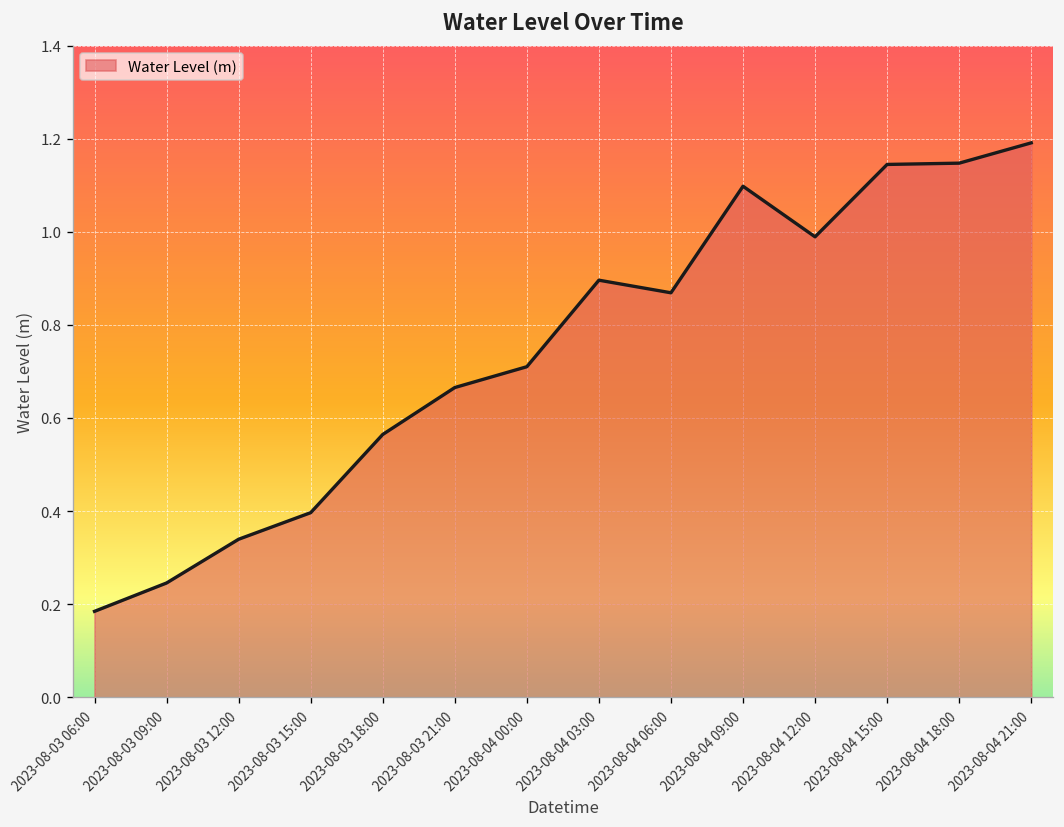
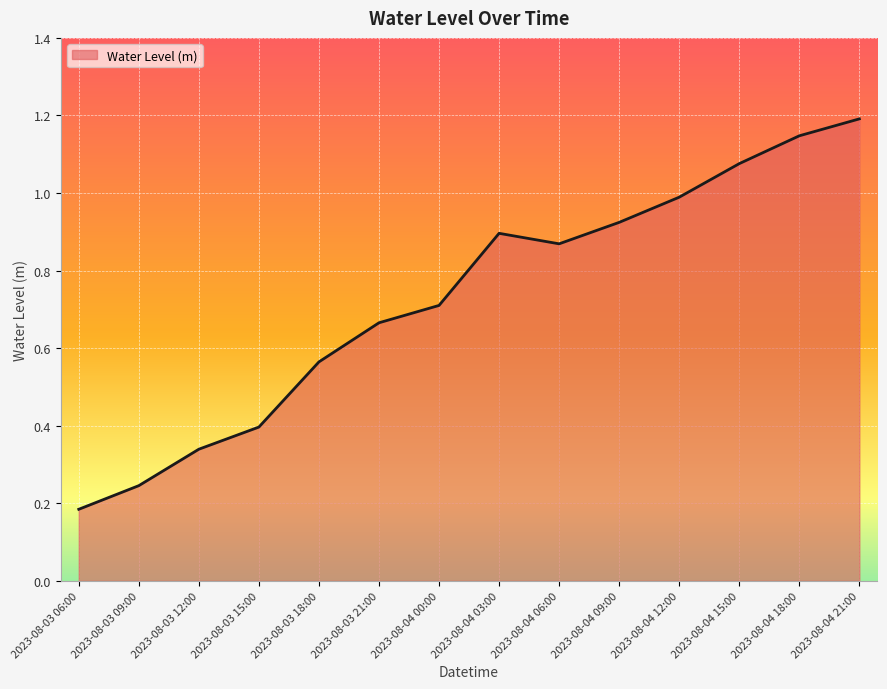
  {
    "2023-08-03 06:00": 0.18,
    "2023-08-03 09:00": 0.25,
    "2023-08-03 12:00": 0.34,
    "2023-08-03 15:00": 0.40,
    "2023-08-03 18:00": 0.56,
    "2023-08-03 21:00": 0.67,
    "2023-08-04 00:00": 0.71,
    "2023-08-04 03:00": 0.90,
    "2023-08-04 06:00": 0.87,
-   "2023-08-04 09:00": 1.10,
+   "2023-08-04 09:00": 0.92,
    "2023-08-04 12:00": 0.99,
-   "2023-08-04 15:00": 1.14,
+   "2023-08-04 15:00": 1.08,
    "2023-08-04 18:00": 1.15,
    "2023-08-04 21:00": 1.19
  }
